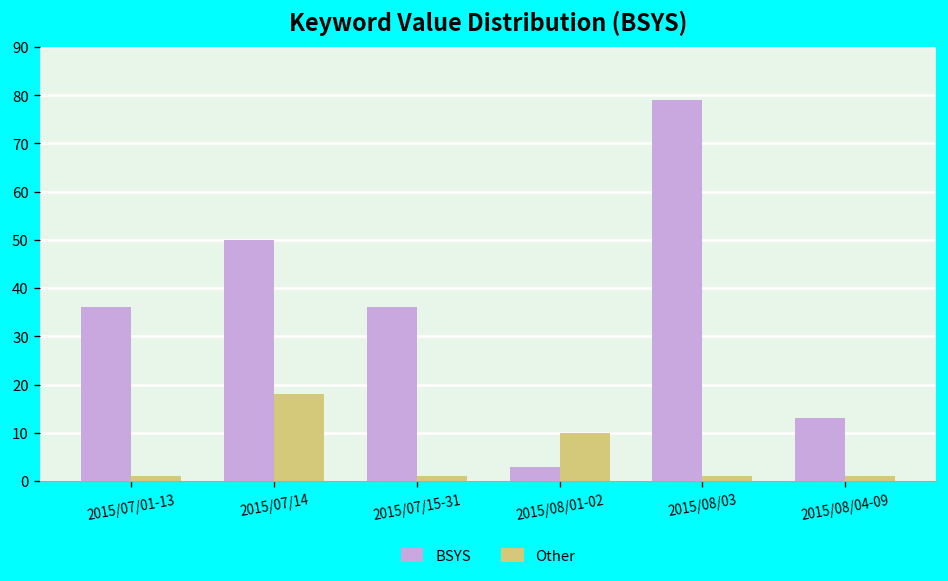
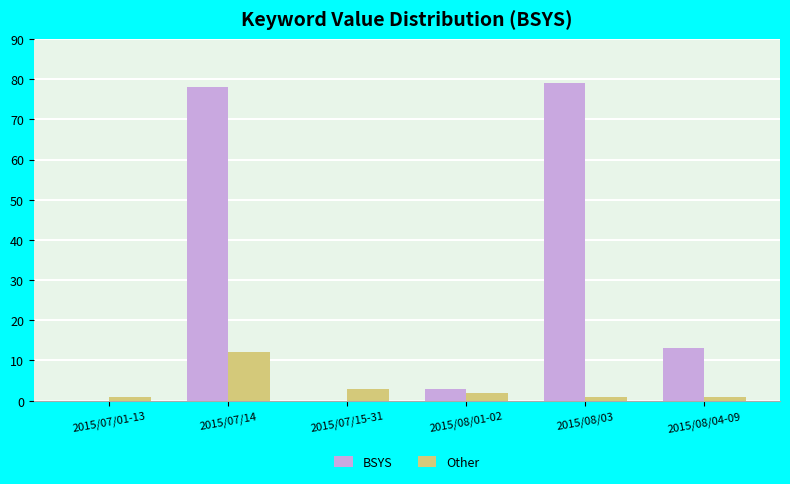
  {
    "BSYS": {
-     "2015/07/01-13": 36,
-     "2015/07/14": 50,
-     "2015/07/15-31": 36,
+     "2015/07/01-13": 0,
+     "2015/07/14": 78,
+     "2015/07/15-31": 0,
      "2015/08/01-02": 3,
      "2015/08/03": 79,
      "2015/08/04-09": 13
    },
    "Other": {
      "2015/07/01-13": 1,
-     "2015/07/14": 18,
-     "2015/07/15-31": 1,
-     "2015/08/01-02": 10,
+     "2015/07/14": 12,
+     "2015/07/15-31": 3,
+     "2015/08/01-02": 2,
      "2015/08/03": 1,
      "2015/08/04-09": 1
    }
  }
